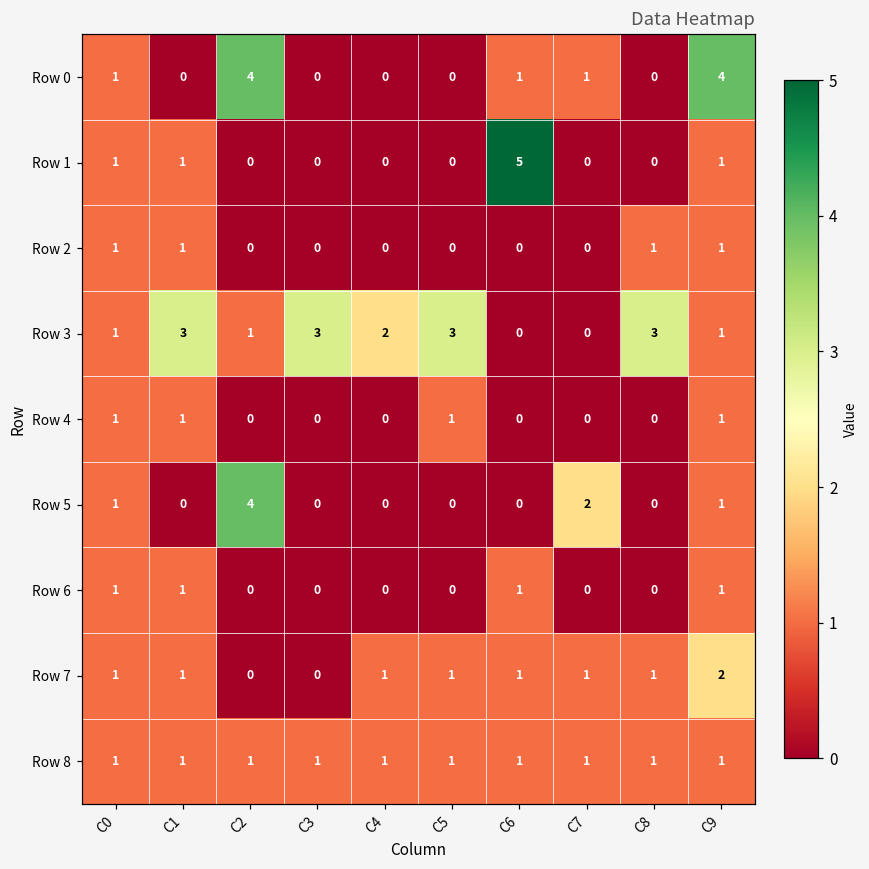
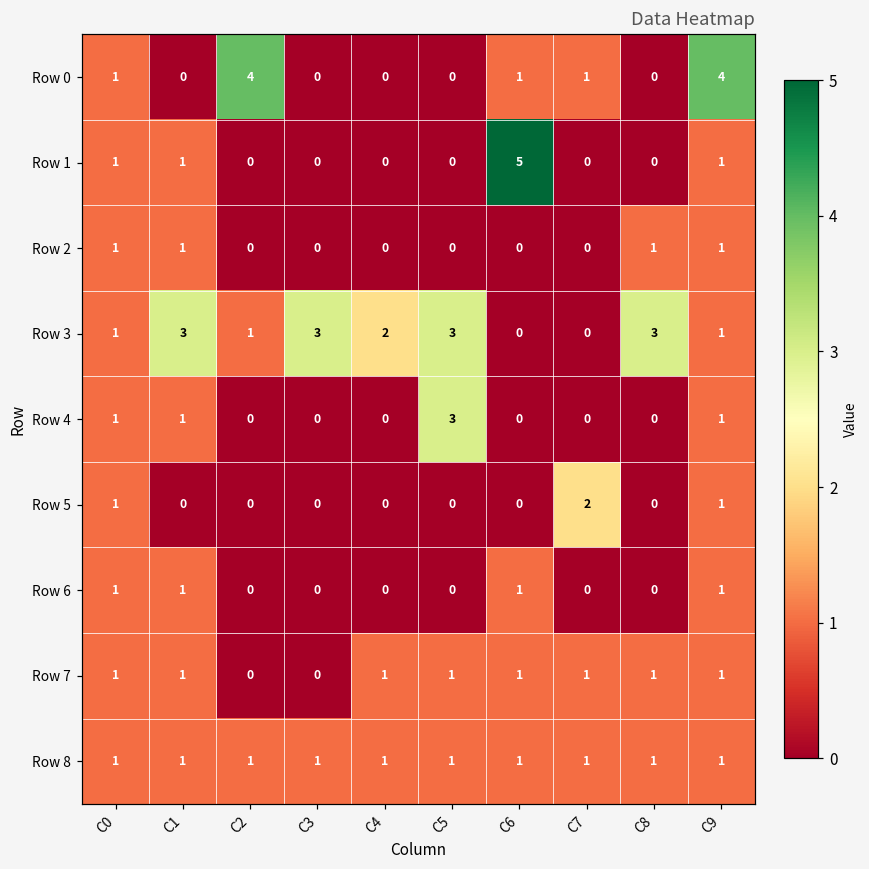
  {
    "Row 0": {
      "C0": 1,
      "C1": 0,
      "C2": 4,
      "C3": 0,
      "C4": 0,
      "C5": 0,
      "C6": 1,
      "C7": 1,
      "C8": 0,
      "C9": 4
    },
    "Row 1": {
      "C0": 1,
      "C1": 1,
      "C2": 0,
      "C3": 0,
      "C4": 0,
      "C5": 0,
      "C6": 5,
      "C7": 0,
      "C8": 0,
      "C9": 1
    },
    "Row 2": {
      "C0": 1,
      "C1": 1,
      "C2": 0,
      "C3": 0,
      "C4": 0,
      "C5": 0,
      "C6": 0,
      "C7": 0,
      "C8": 1,
      "C9": 1
    },
    "Row 3": {
      "C0": 1,
      "C1": 3,
      "C2": 1,
      "C3": 3,
      "C4": 2,
      "C5": 3,
      "C6": 0,
      "C7": 0,
      "C8": 3,
      "C9": 1
    },
    "Row 4": {
      "C0": 1,
      "C1": 1,
      "C2": 0,
      "C3": 0,
      "C4": 0,
-     "C5": 1,
+     "C5": 3,
      "C6": 0,
      "C7": 0,
      "C8": 0,
      "C9": 1
    },
    "Row 5": {
      "C0": 1,
      "C1": 0,
-     "C2": 4,
+     "C2": 0,
      "C3": 0,
      "C4": 0,
      "C5": 0,
      "C6": 0,
      "C7": 2,
      "C8": 0,
      "C9": 1
    },
    "Row 6": {
      "C0": 1,
      "C1": 1,
      "C2": 0,
      "C3": 0,
      "C4": 0,
      "C5": 0,
      "C6": 1,
      "C7": 0,
      "C8": 0,
      "C9": 1
    },
    "Row 7": {
      "C0": 1,
      "C1": 1,
      "C2": 0,
      "C3": 0,
      "C4": 1,
      "C5": 1,
      "C6": 1,
      "C7": 1,
      "C8": 1,
-     "C9": 2
+     "C9": 1
    },
    "Row 8": {
      "C0": 1,
      "C1": 1,
      "C2": 1,
      "C3": 1,
      "C4": 1,
      "C5": 1,
      "C6": 1,
      "C7": 1,
      "C8": 1,
      "C9": 1
    }
  }
